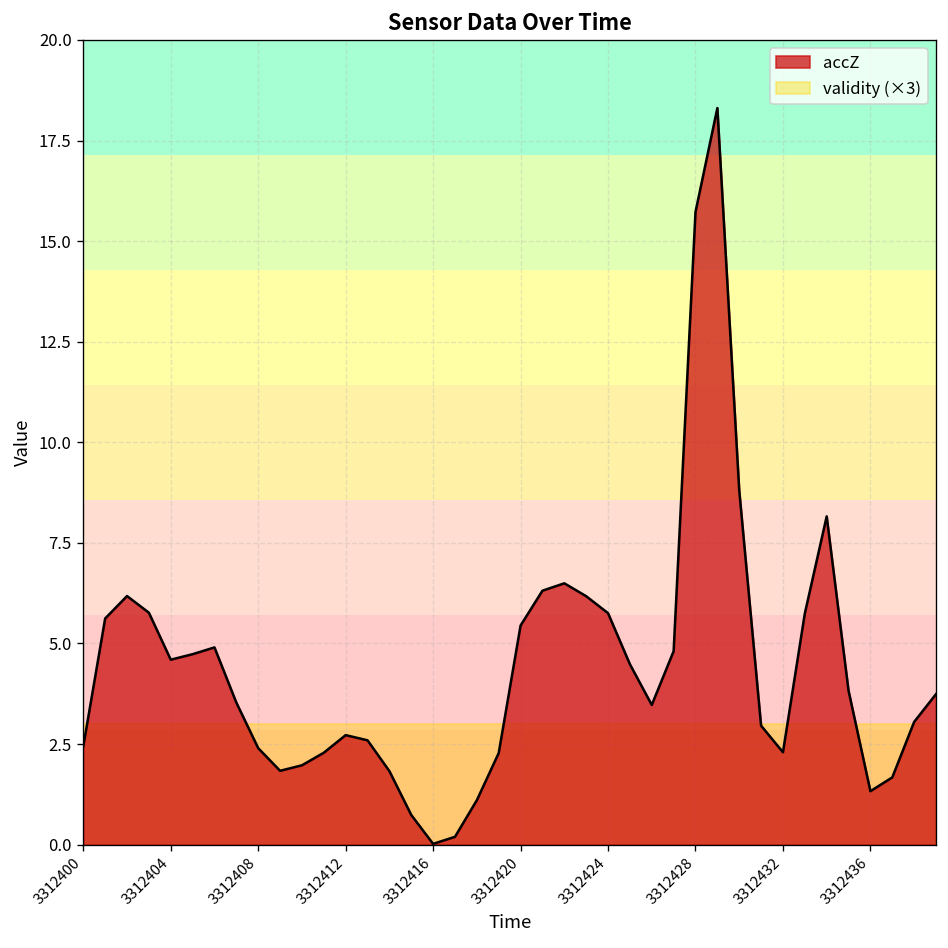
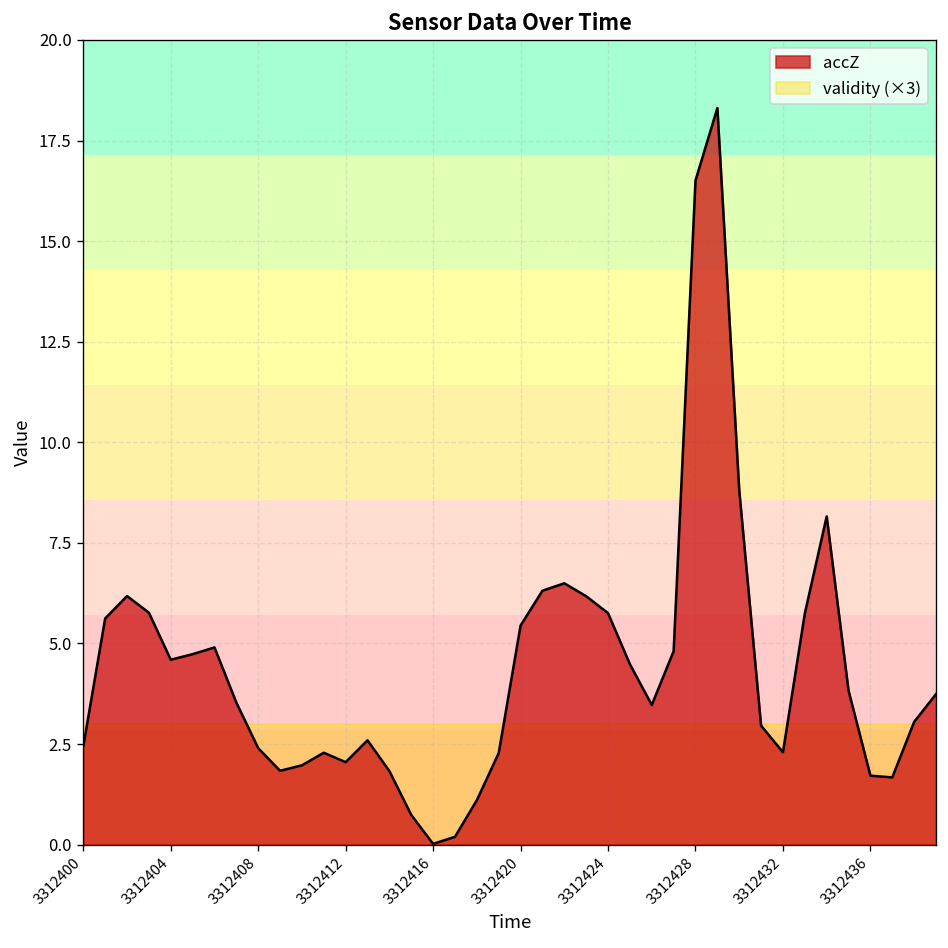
  {
    "accZ": {
      "3312400": 2.4,
      "3312404": 4.6,
      "3312408": 2.4,
-     "3312412": 2.7,
+     "3312412": 2.1,
      "3312416": 0.0,
      "3312420": 5.4,
      "3312424": 5.8,
-     "3312428": 15.7,
+     "3312428": 16.5,
      "3312432": 2.3,
-     "3312436": 1.3
+     "3312436": 1.7
    },
    "validity (×3)": {
      "3312400": 3.0,
      "3312404": 3.0,
      "3312408": 3.0,
      "3312412": 3.0,
      "3312416": 3.0,
      "3312420": 3.0,
      "3312424": 3.0,
      "3312428": 3.0,
      "3312432": 3.0,
      "3312436": 3.0
    }
  }
